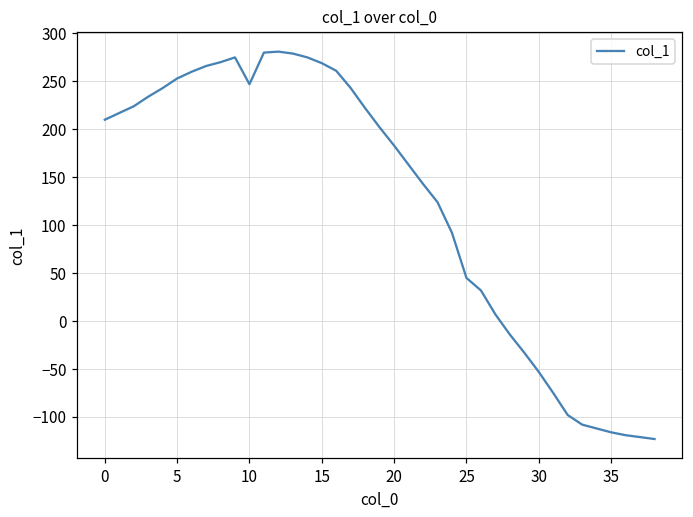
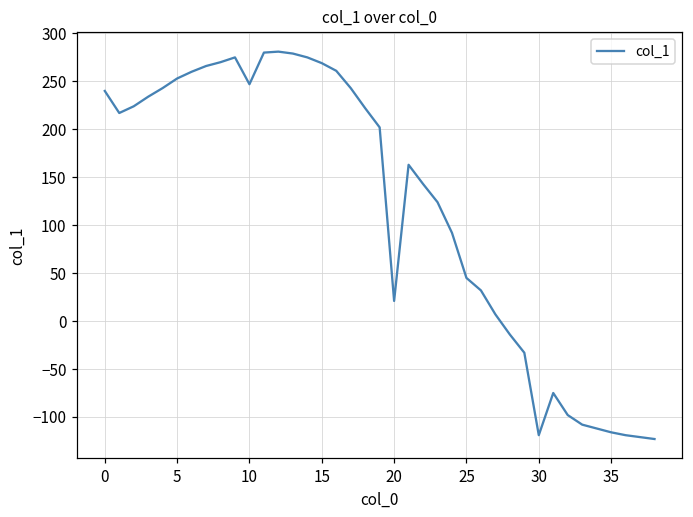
  {
-   "0": 210,
+   "0": 240,
    "5": 250,
    "10": 250,
    "15": 270,
-   "20": 180,
+   "20": 20,
    "25": 50,
-   "30": -50,
+   "30": -120,
    "35": -120
  }
